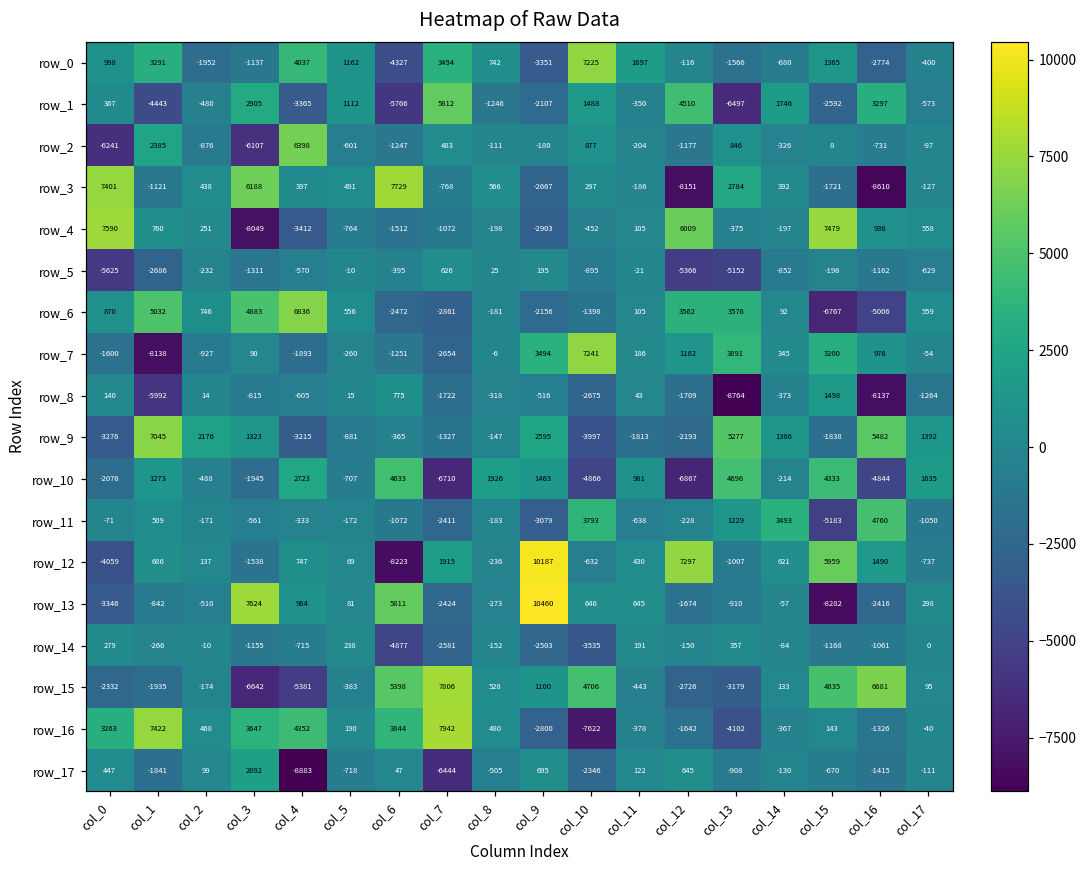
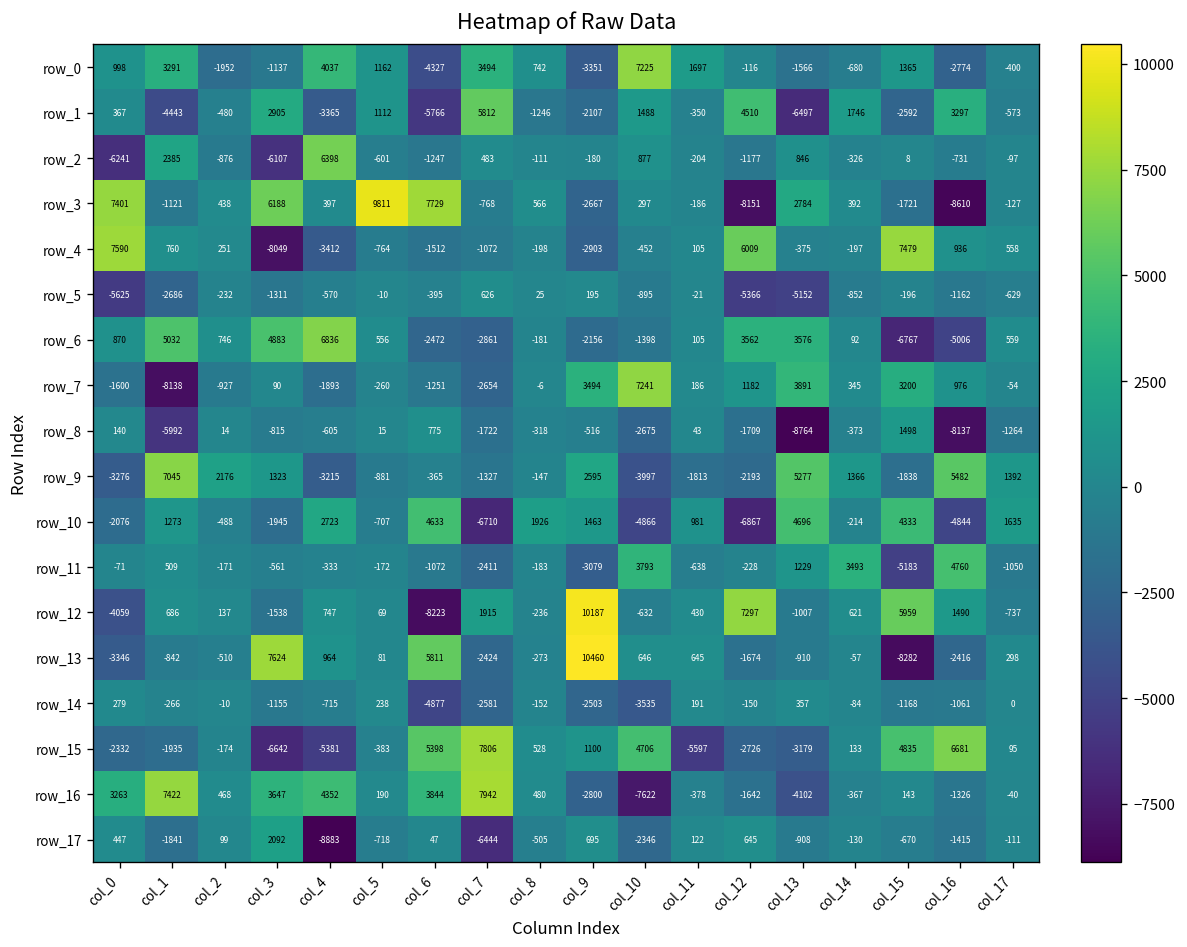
  {
    "row_3": {
      "col_0": 7401,
      "col_1": -1121,
      "col_2": 438,
      "col_3": 6188,
      "col_4": 397,
-     "col_5": 491,
+     "col_5": 9811,
      "col_6": 7729,
      "col_7": -768,
      "col_8": 566,
      "col_9": -2667,
      "col_10": 297,
      "col_11": -186,
      "col_12": -8151,
      "col_13": 2784,
      "col_14": 392,
      "col_15": -1721,
      "col_16": -8610,
      "col_17": -127
    },
    "row_15": {
      "col_0": -2332,
      "col_1": -1935,
      "col_2": -174,
      "col_3": -6642,
      "col_4": -5381,
      "col_5": -383,
      "col_6": 5398,
      "col_7": 7806,
      "col_8": 528,
      "col_9": 1100,
      "col_10": 4706,
-     "col_11": -443,
+     "col_11": -5597,
      "col_12": -2726,
      "col_13": -3179,
      "col_14": 133,
      "col_15": 4835,
      "col_16": 6681,
      "col_17": 95
    }
  }
